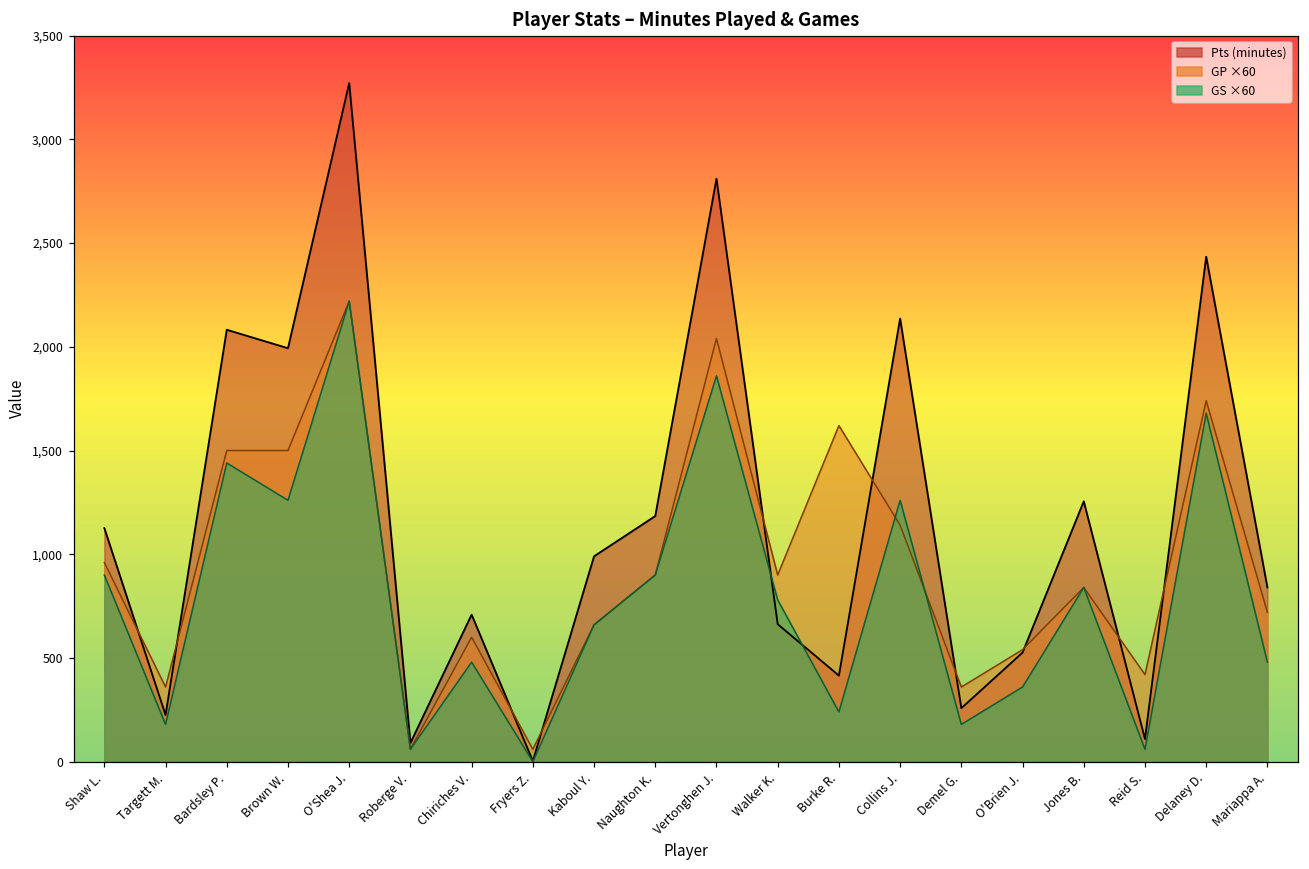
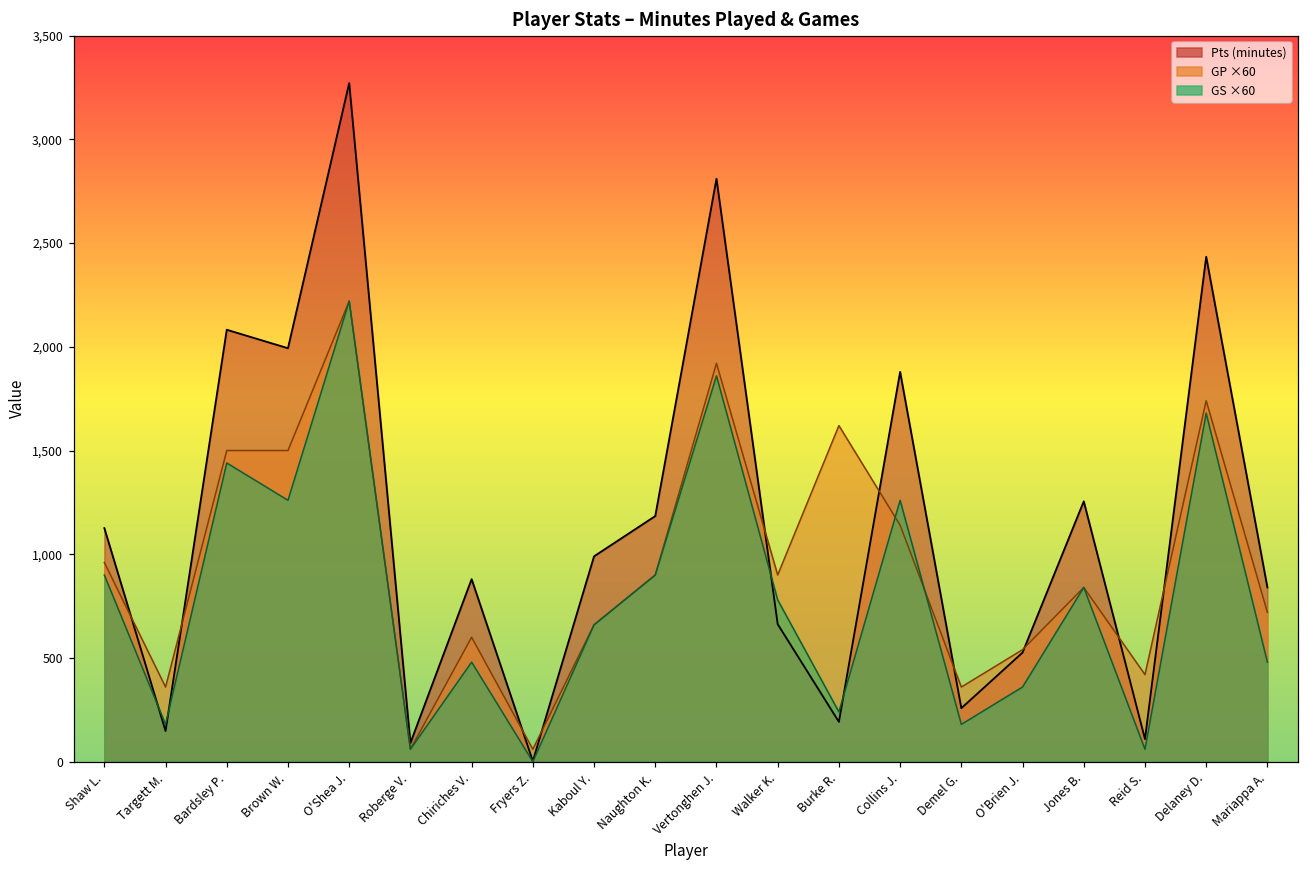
  {
    "Pts (minutes)": {
      "Shaw L.": "1,130",
-     "Targett M.": "230",
+     "Targett M.": "150",
      "Bardsley P.": "2,080",
      "Brown W.": "1,990",
      "O'Shea J.": "3,270",
      "Roberge V.": "90",
-     "Chiriches V.": "710",
+     "Chiriches V.": "880",
      "Kaboul Y.": "990",
      "Naughton K.": "1,180",
      "Vertonghen J.": "2,810",
      "Walker K.": "660",
-     "Burke R.": "420",
-     "Collins J.": "2,140",
+     "Burke R.": "190",
+     "Collins J.": "1,880",
      "Demel G.": "260",
      "O'Brien J.": "530",
      "Jones B.": "1,260",
      "Reid S.": "110",
      "Delaney D.": "2,430",
      "Mariappa A.": "840"
    },
    "GP ×60": {
      "Shaw L.": "960",
      "Targett M.": "360",
      "Bardsley P.": "1,500",
      "Brown W.": "1,500",
      "Chiriches V.": "600",
      "Fryers Z.": "60",
-     "Vertonghen J.": "2,040",
+     "Vertonghen J.": "1,920",
      "Walker K.": "900",
      "Burke R.": "1,620",
      "Collins J.": "1,140",
      "Demel G.": "360",
      "O'Brien J.": "540",
      "Reid S.": "420",
      "Delaney D.": "1,740",
      "Mariappa A.": "720"
    },
    "GS ×60": {
      "Shaw L.": "900",
      "Targett M.": "180",
      "Bardsley P.": "1,440",
      "Brown W.": "1,260",
      "Chiriches V.": "480",
      "Vertonghen J.": "1,860",
      "Walker K.": "780",
      "Burke R.": "240",
      "Collins J.": "1,260",
      "Demel G.": "180",
      "O'Brien J.": "360",
      "Reid S.": "60",
      "Delaney D.": "1,680",
      "Mariappa A.": "480"
    }
  }
